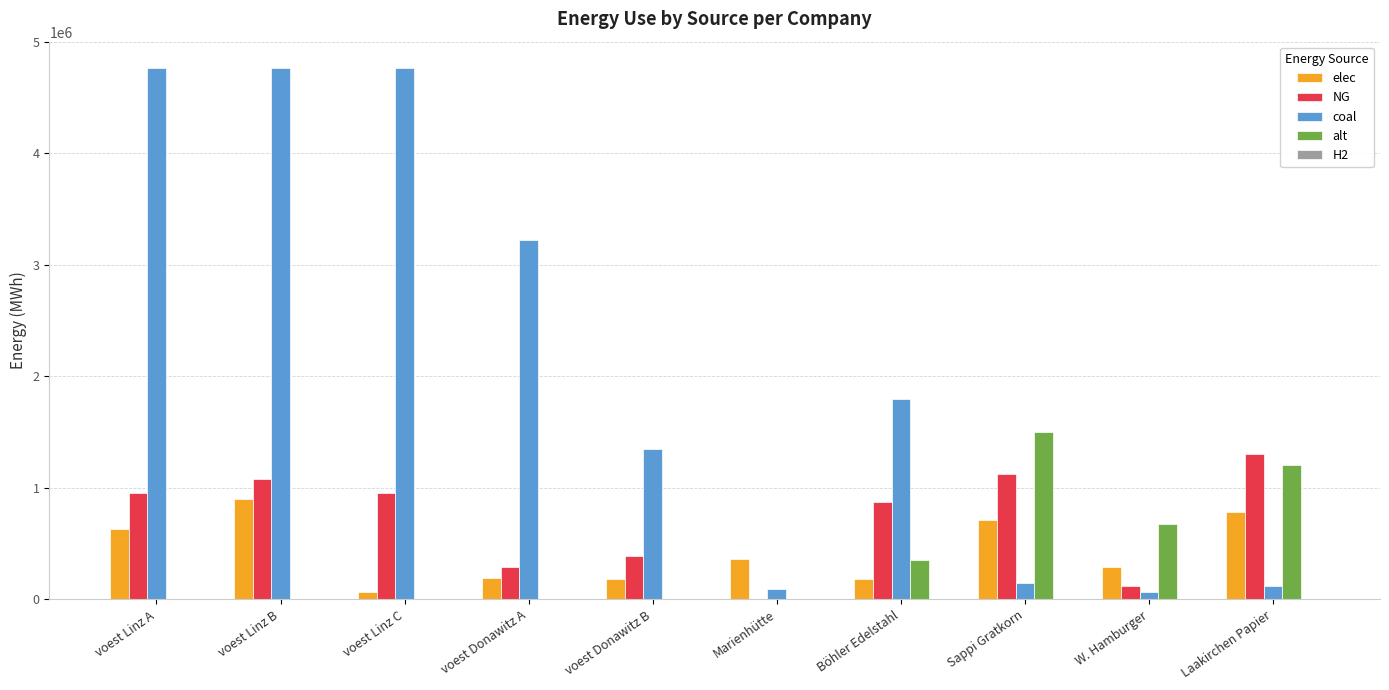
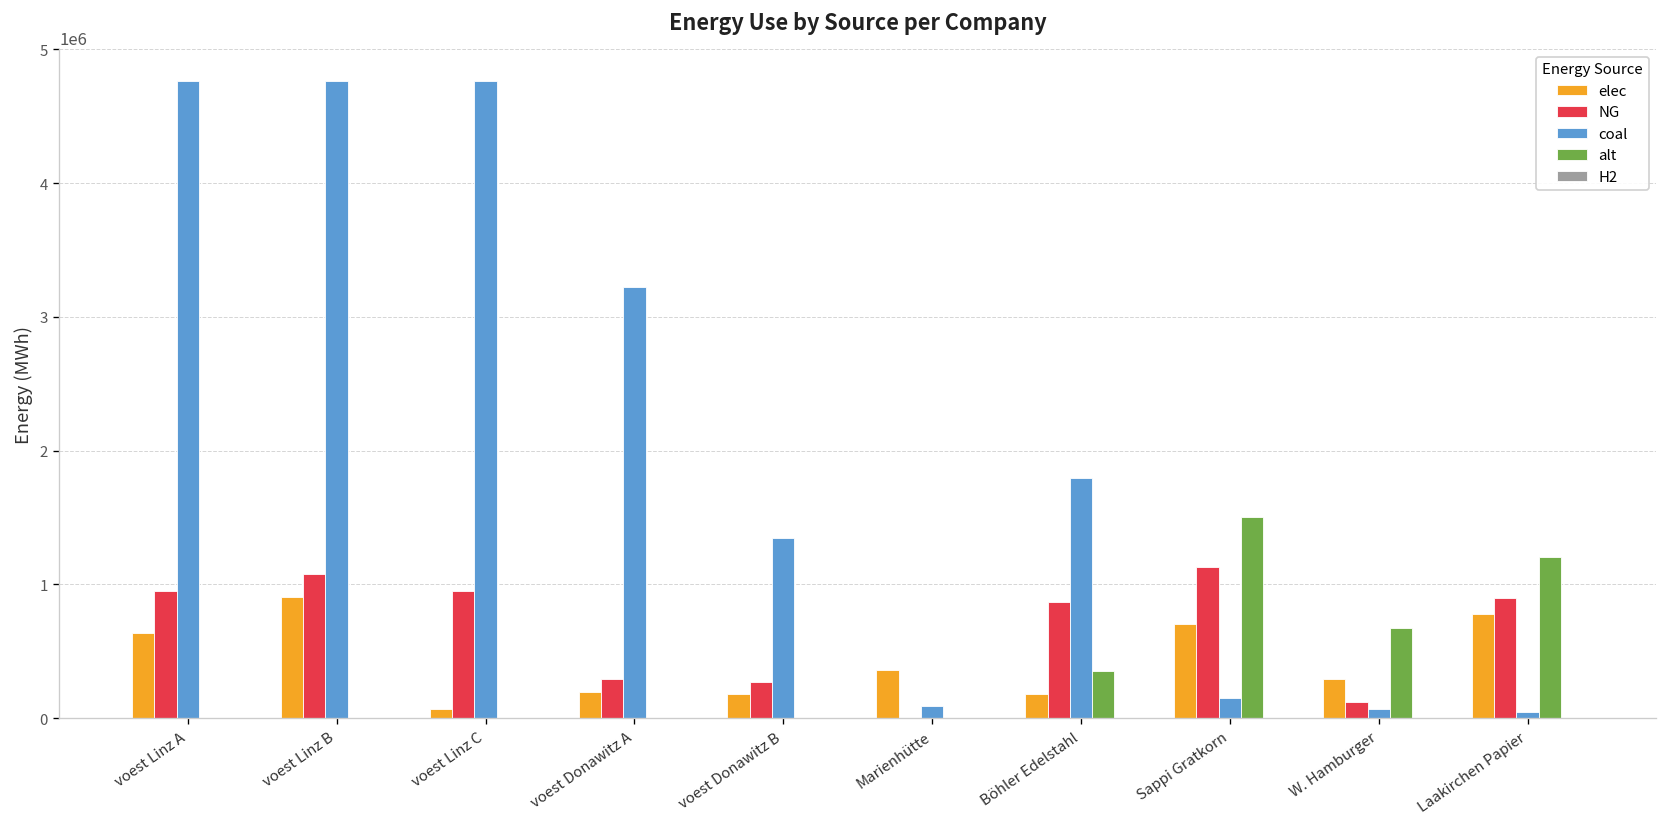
  {
    "elec": {
      "voest Linz A": 640000,
      "voest Linz B": 900000,
      "voest Linz C": 70000,
      "voest Donawitz A": 190000,
      "voest Donawitz B": 180000,
      "Marienhütte": 360000,
      "Böhler Edelstahl": 180000,
      "Sappi Gratkorn": 710000,
      "W. Hamburger": 290000,
      "Laakirchen Papier": 780000
    },
    "NG": {
      "voest Linz A": 950000,
      "voest Linz B": 1080000,
      "voest Linz C": 950000,
      "voest Donawitz A": 290000,
-     "voest Donawitz B": 390000,
+     "voest Donawitz B": 270000,
      "Marienhütte": 0,
      "Böhler Edelstahl": 870000,
      "Sappi Gratkorn": 1130000,
      "W. Hamburger": 120000,
-     "Laakirchen Papier": 1310000
+     "Laakirchen Papier": 900000
    },
    "coal": {
      "voest Linz A": 4760000,
      "voest Linz B": 4760000,
      "voest Linz C": 4760000,
      "voest Donawitz A": 3220000,
      "voest Donawitz B": 1350000,
      "Marienhütte": 90000,
      "Böhler Edelstahl": 1790000,
      "Sappi Gratkorn": 150000,
      "W. Hamburger": 70000,
-     "Laakirchen Papier": 120000
+     "Laakirchen Papier": 50000
    },
    "alt": {
      "voest Linz A": 0,
      "voest Linz B": 0,
      "voest Linz C": 0,
      "voest Donawitz A": 0,
      "voest Donawitz B": 0,
      "Marienhütte": 0,
      "Böhler Edelstahl": 350000,
      "Sappi Gratkorn": 1500000,
      "W. Hamburger": 680000,
      "Laakirchen Papier": 1200000
    },
    "H2": {
      "voest Linz A": 0,
      "voest Linz B": 0,
      "voest Linz C": 0,
      "voest Donawitz A": 0,
      "voest Donawitz B": 0,
      "Marienhütte": 0,
      "Böhler Edelstahl": 0,
      "Sappi Gratkorn": 0,
      "W. Hamburger": 0,
      "Laakirchen Papier": 0
    }
  }
